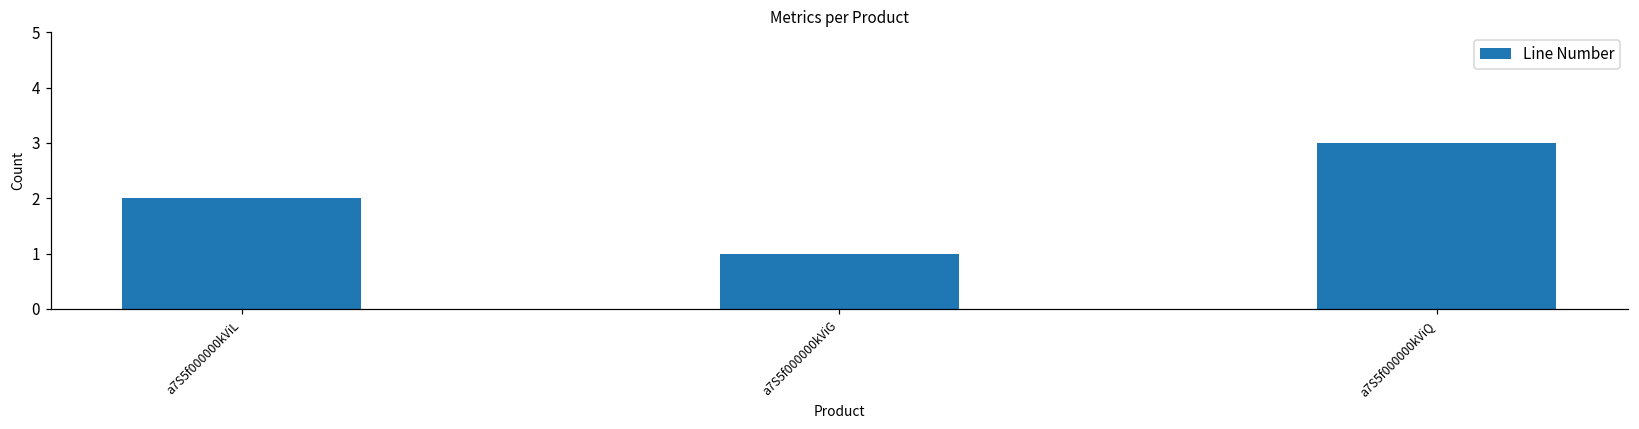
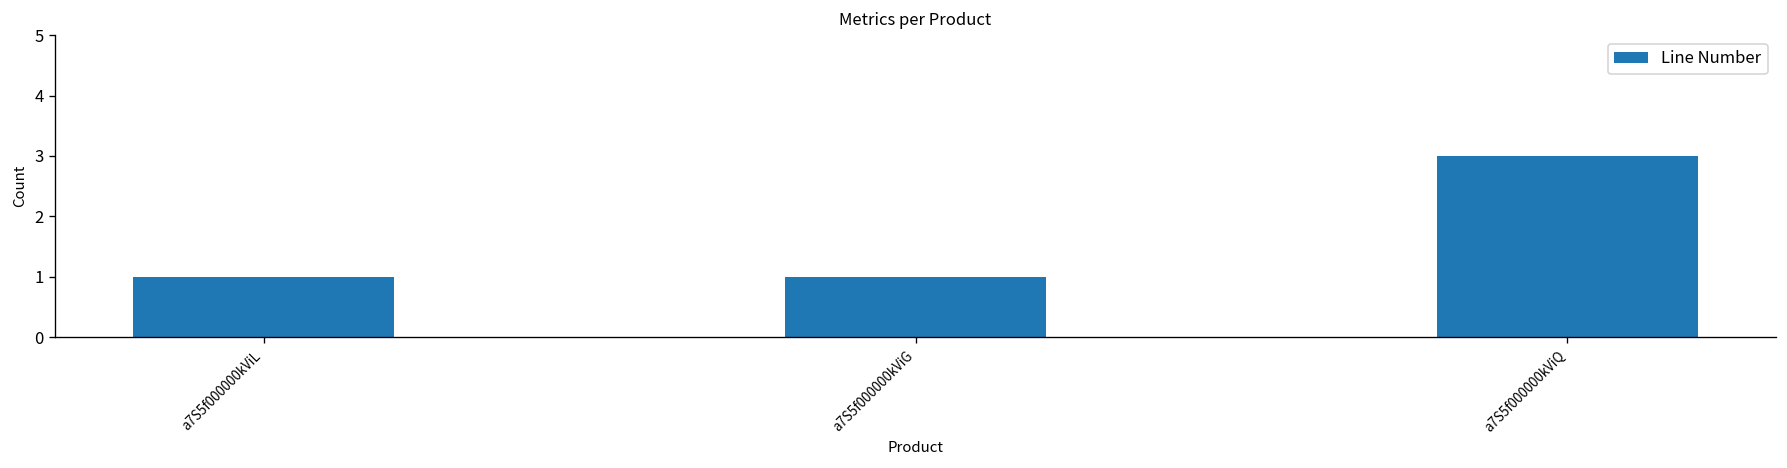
  {
-   "a7S5f000000kViL": 2,
+   "a7S5f000000kViL": 1,
    "a7S5f000000kViG": 1,
    "a7S5f000000kViQ": 3
  }
